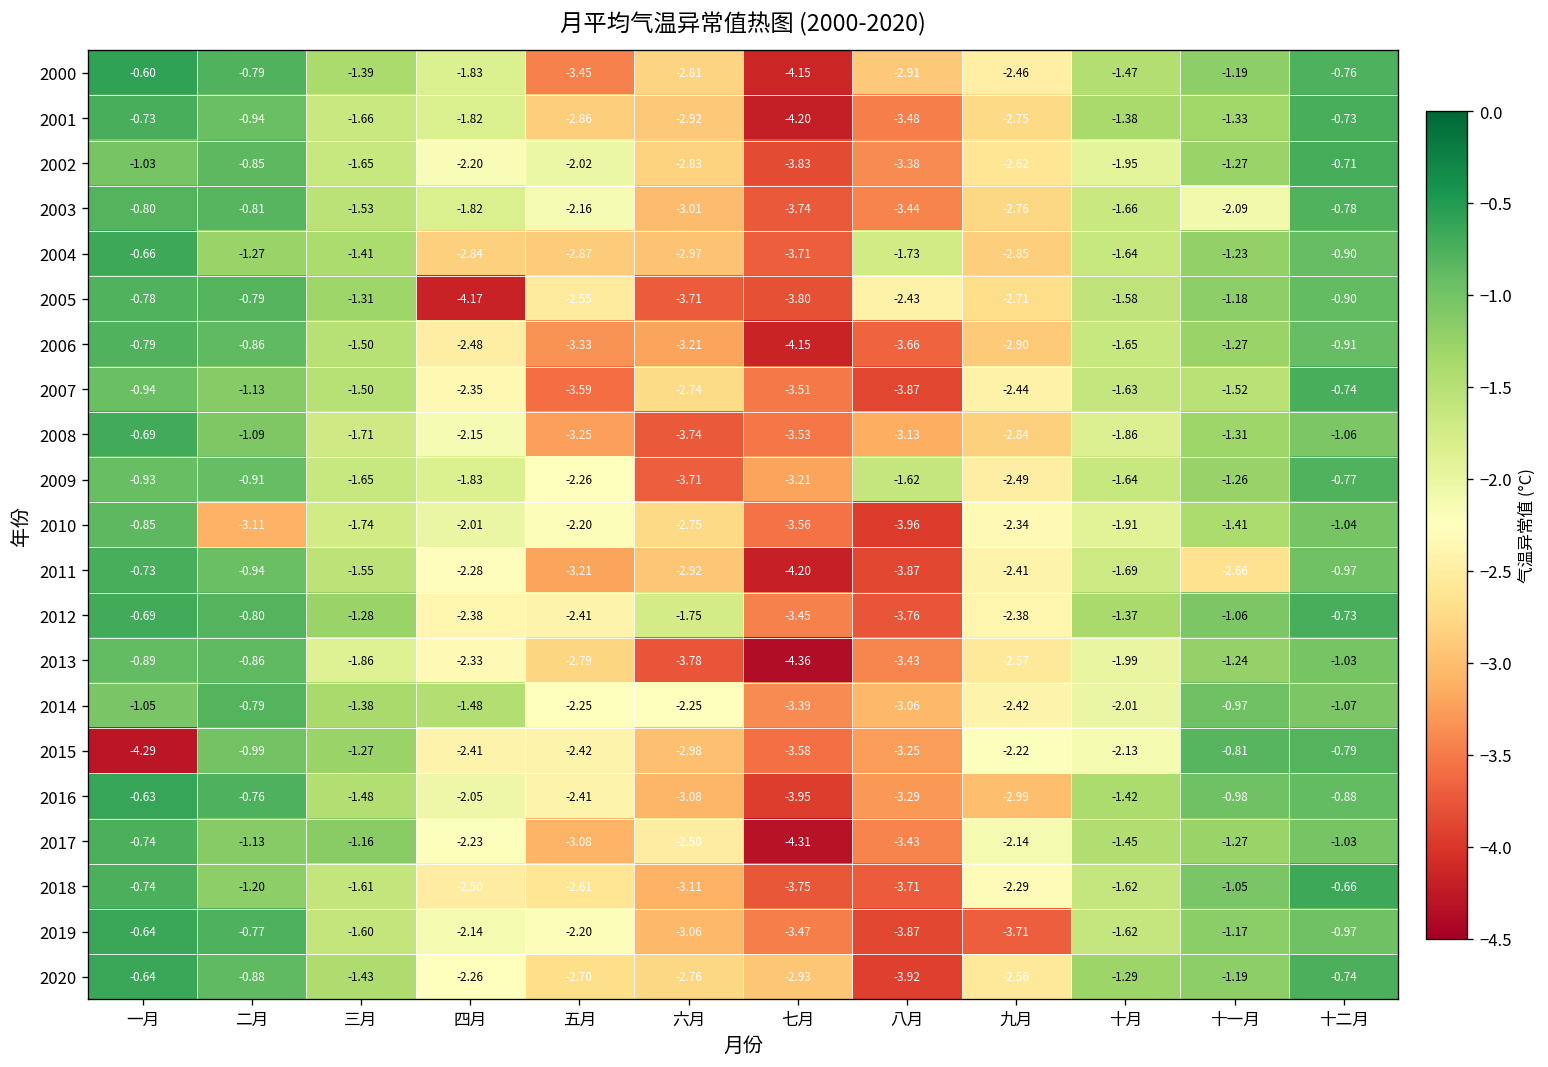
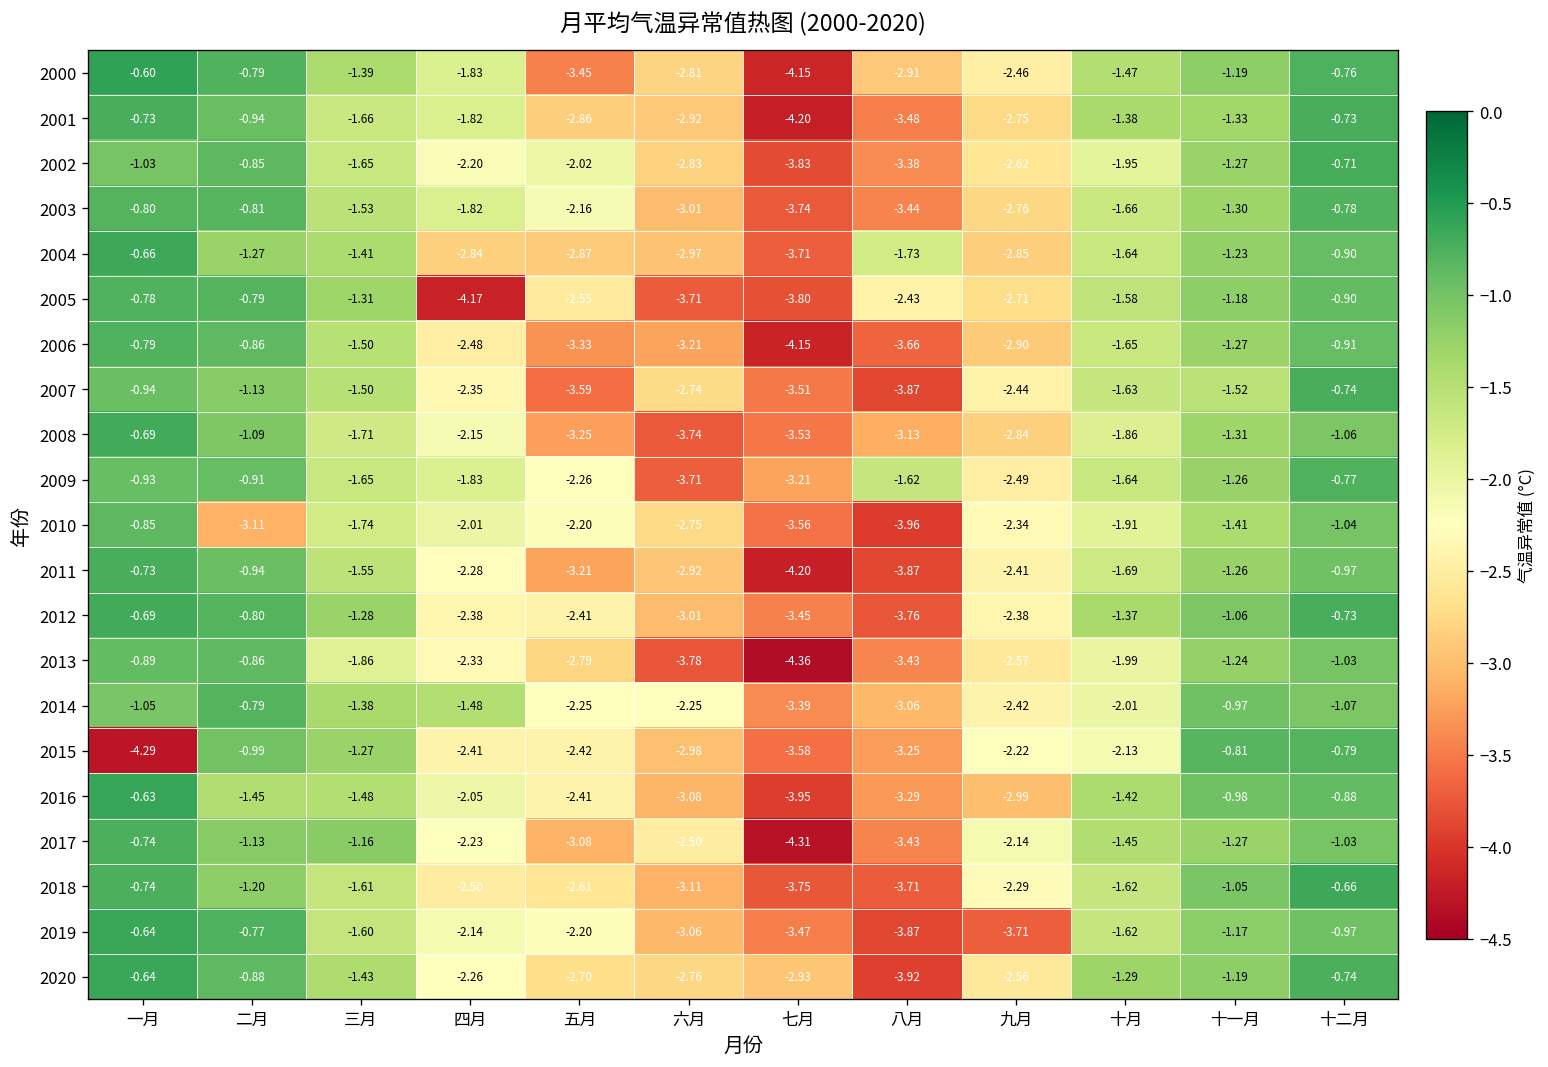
  {
    "2003": {
      "一月": -0.80,
      "二月": -0.81,
      "三月": -1.53,
      "四月": -1.82,
      "五月": -2.16,
      "六月": -3.01,
      "七月": -3.74,
      "八月": -3.44,
      "九月": -2.76,
      "十月": -1.66,
-     "十一月": -2.09,
+     "十一月": -1.30,
      "十二月": -0.78
    },
    "2011": {
      "一月": -0.73,
      "二月": -0.94,
      "三月": -1.55,
      "四月": -2.28,
      "五月": -3.21,
      "六月": -2.92,
      "七月": -4.20,
      "八月": -3.87,
      "九月": -2.41,
      "十月": -1.69,
-     "十一月": -2.66,
+     "十一月": -1.26,
      "十二月": -0.97
    },
    "2012": {
      "一月": -0.69,
      "二月": -0.80,
      "三月": -1.28,
      "四月": -2.38,
      "五月": -2.41,
-     "六月": -1.75,
+     "六月": -3.01,
      "七月": -3.45,
      "八月": -3.76,
      "九月": -2.38,
      "十月": -1.37,
      "十一月": -1.06,
      "十二月": -0.73
    },
    "2016": {
      "一月": -0.63,
-     "二月": -0.76,
+     "二月": -1.45,
      "三月": -1.48,
      "四月": -2.05,
      "五月": -2.41,
      "六月": -3.08,
      "七月": -3.95,
      "八月": -3.29,
      "九月": -2.99,
      "十月": -1.42,
      "十一月": -0.98,
      "十二月": -0.88
    }
  }
